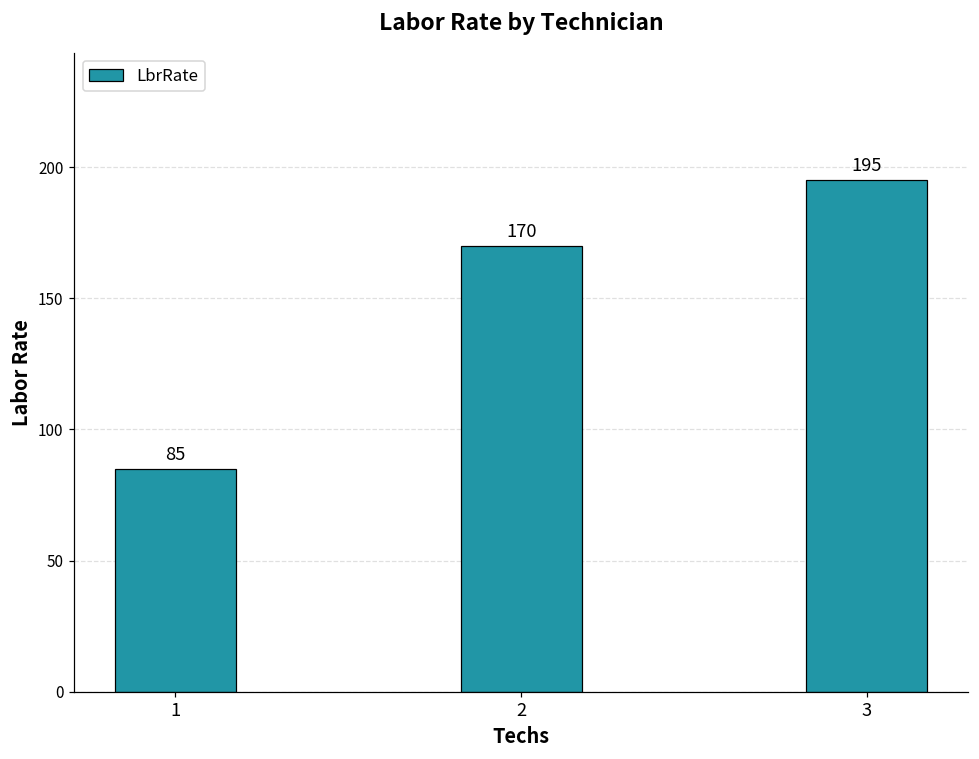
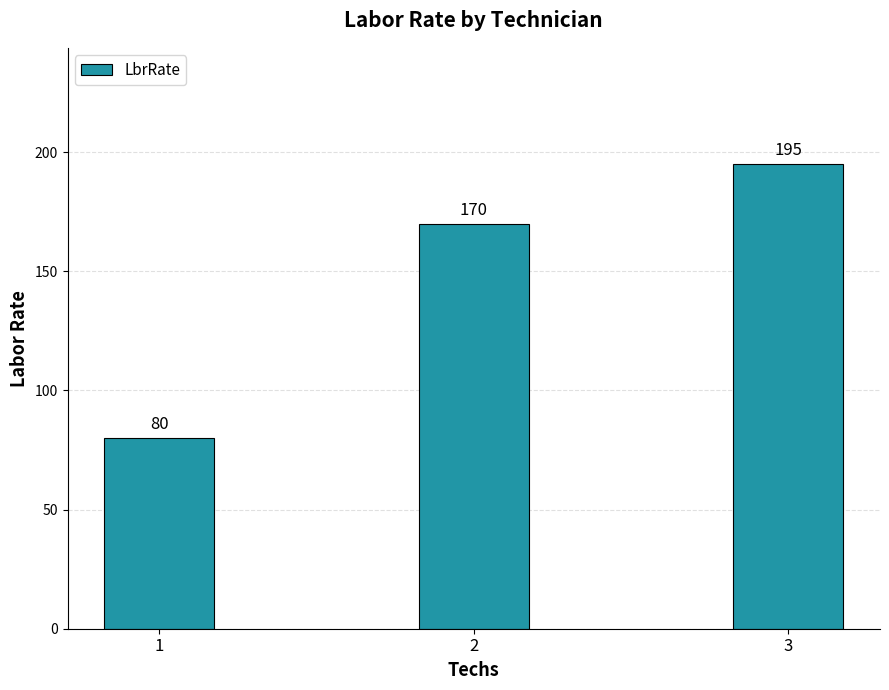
  {
-   "1": 85,
+   "1": 80,
    "2": 170,
    "3": 195
  }
